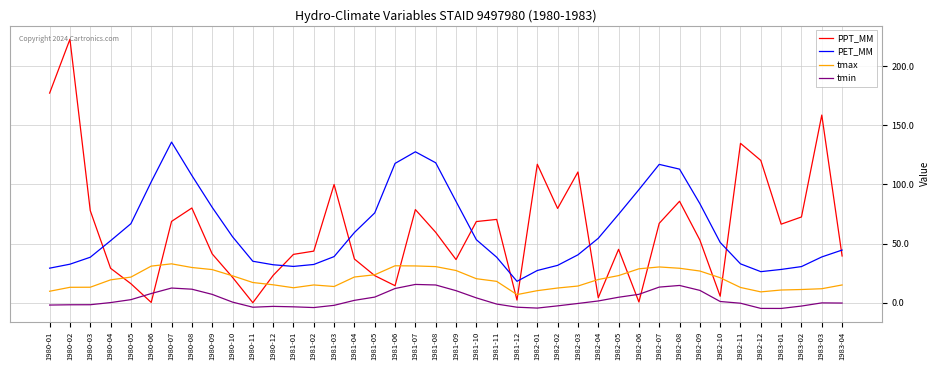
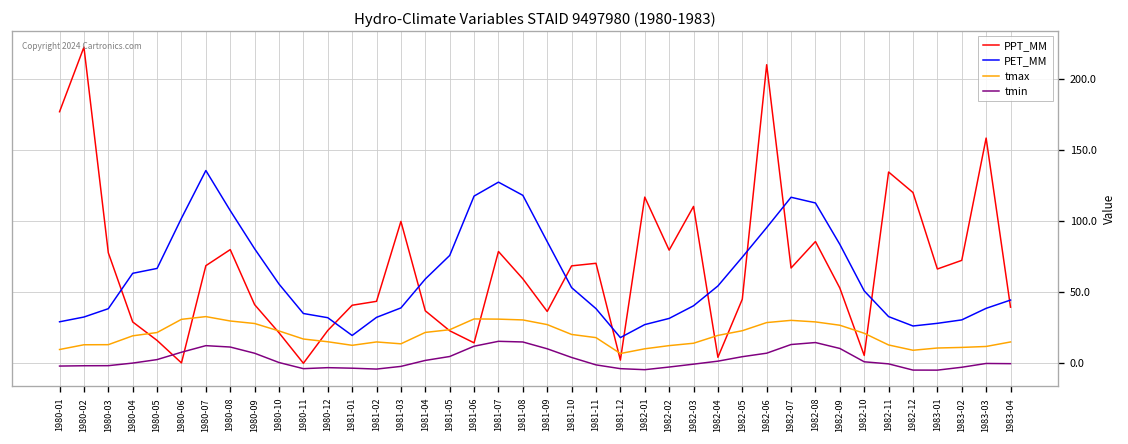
  {
    "PPT_MM": {
      "1980-01": 177,
      "1980-03": 78,
      "1980-04": 29,
      "1980-05": 16,
      "1980-06": 0,
      "1980-07": 69,
      "1980-08": 80,
      "1980-09": 41,
      "1980-11": 0,
      "1980-12": 23,
      "1981-01": 41,
      "1981-02": 44,
      "1981-03": 100,
      "1981-04": 37,
      "1981-06": 14,
      "1981-07": 79,
      "1981-08": 60,
      "1981-09": 37,
      "1981-10": 69,
      "1981-11": 70,
      "1981-12": 2,
      "1982-01": 117,
      "1982-02": 80,
      "1982-03": 110,
      "1982-04": 4,
      "1982-05": 45,
-     "1982-06": 1,
+     "1982-06": 210,
      "1982-07": 67,
      "1982-08": 86,
      "1982-09": 53,
      "1982-10": 6,
      "1982-11": 135,
      "1982-12": 120,
      "1983-01": 66,
      "1983-02": 73,
      "1983-03": 159,
      "1983-04": 40
    },
    "PET_MM": {
      "1980-01": 29,
      "1980-02": 33,
      "1980-03": 38,
-     "1980-04": 52,
+     "1980-04": 63,
      "1980-05": 67,
      "1980-06": 102,
      "1980-07": 136,
      "1980-08": 108,
      "1980-09": 81,
      "1980-10": 56,
      "1980-11": 35,
      "1980-12": 32,
-     "1981-01": 31,
+     "1981-01": 20,
      "1981-02": 32,
      "1981-03": 39,
      "1981-04": 59,
      "1981-05": 76,
      "1981-06": 118,
      "1981-07": 128,
      "1981-08": 118,
      "1981-09": 86,
      "1981-10": 53,
      "1981-11": 39,
      "1981-12": 18,
      "1982-01": 27,
      "1982-02": 32,
      "1982-03": 41,
      "1982-04": 54,
      "1982-05": 75,
      "1982-06": 96,
      "1982-07": 117,
      "1982-08": 113,
      "1982-09": 84,
      "1982-10": 51,
      "1982-11": 33,
      "1982-12": 26,
      "1983-01": 28,
      "1983-02": 31,
      "1983-03": 39,
      "1983-04": 45
    },
    "tmax": {
      "1980-01": 10,
      "1980-02": 13,
      "1980-03": 13,
      "1980-04": 19,
      "1980-05": 22,
      "1980-06": 31,
      "1980-07": 33,
      "1980-08": 30,
      "1980-09": 28,
      "1980-11": 17,
      "1980-12": 15,
      "1981-01": 13,
      "1981-02": 15,
      "1981-03": 14,
      "1981-04": 22,
      "1981-06": 31,
      "1981-07": 31,
      "1981-08": 31,
      "1981-09": 27,
      "1981-10": 20,
      "1981-11": 18,
      "1981-12": 7,
      "1982-01": 10,
      "1982-02": 12,
      "1982-03": 14,
      "1982-04": 20,
      "1982-05": 23,
      "1982-06": 29,
      "1982-07": 30,
      "1982-08": 29,
      "1982-09": 27,
      "1982-10": 21,
      "1982-11": 13,
      "1982-12": 9,
      "1983-01": 11,
      "1983-02": 11,
      "1983-03": 12,
      "1983-04": 15
    },
    "tmin": {
      "1980-01": -2,
      "1980-02": -2,
      "1980-03": -2,
      "1980-04": 0,
      "1980-05": 3,
      "1980-06": 8,
      "1980-07": 12,
      "1980-08": 11,
      "1980-09": 7,
      "1980-10": 1,
      "1980-11": -4,
      "1980-12": -3,
      "1981-01": -3,
      "1981-02": -4,
      "1981-03": -2,
      "1981-04": 2,
      "1981-05": 5,
      "1981-06": 12,
      "1981-07": 15,
      "1981-08": 15,
      "1981-09": 10,
      "1981-10": 4,
      "1981-11": -1,
      "1981-12": -4,
      "1982-01": -4,
      "1982-02": -3,
      "1982-03": -1,
      "1982-04": 2,
      "1982-05": 5,
      "1982-06": 7,
      "1982-07": 13,
      "1982-08": 15,
      "1982-09": 10,
      "1982-10": 1,
      "1982-11": 0,
      "1982-12": -5,
      "1983-01": -5,
      "1983-02": -3,
      "1983-03": 0,
      "1983-04": 0
    }
  }
